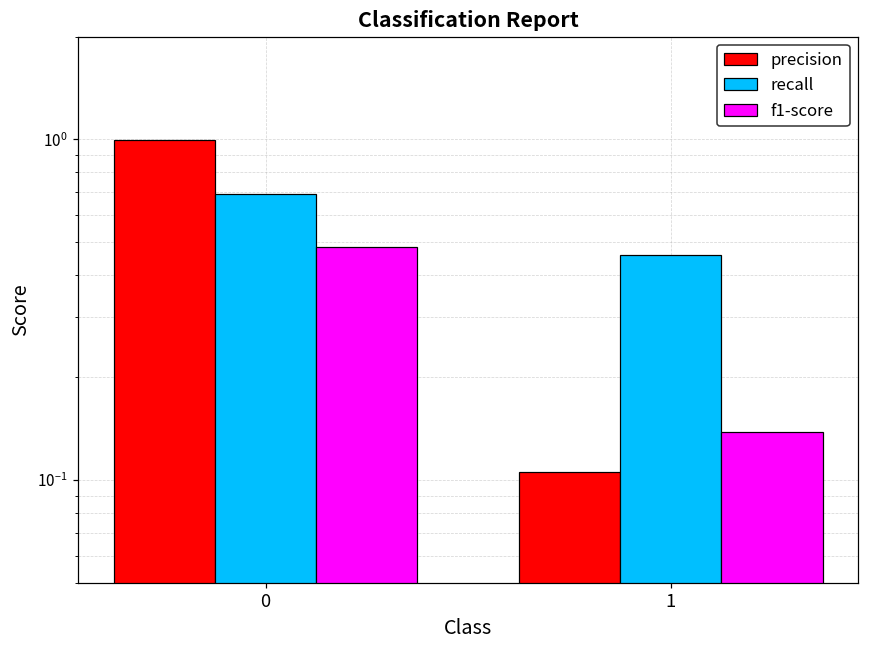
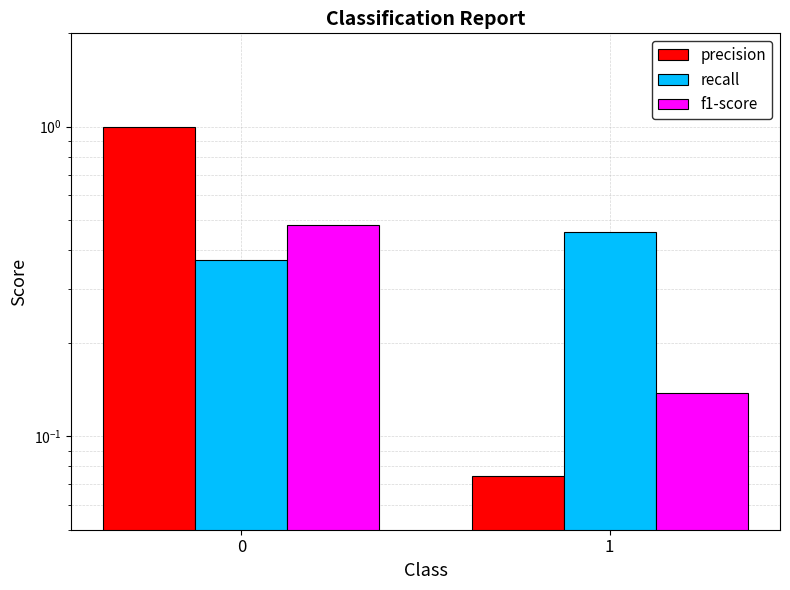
  {
    "precision": {
      "0": 0.99,
-     "1": 0.105
+     "1": 0.074
    },
    "recall": {
-     "0": 0.69,
+     "0": 0.37,
      "1": 0.46
    },
    "f1-score": {
      "0": 0.48,
      "1": 0.14
    }
  }
